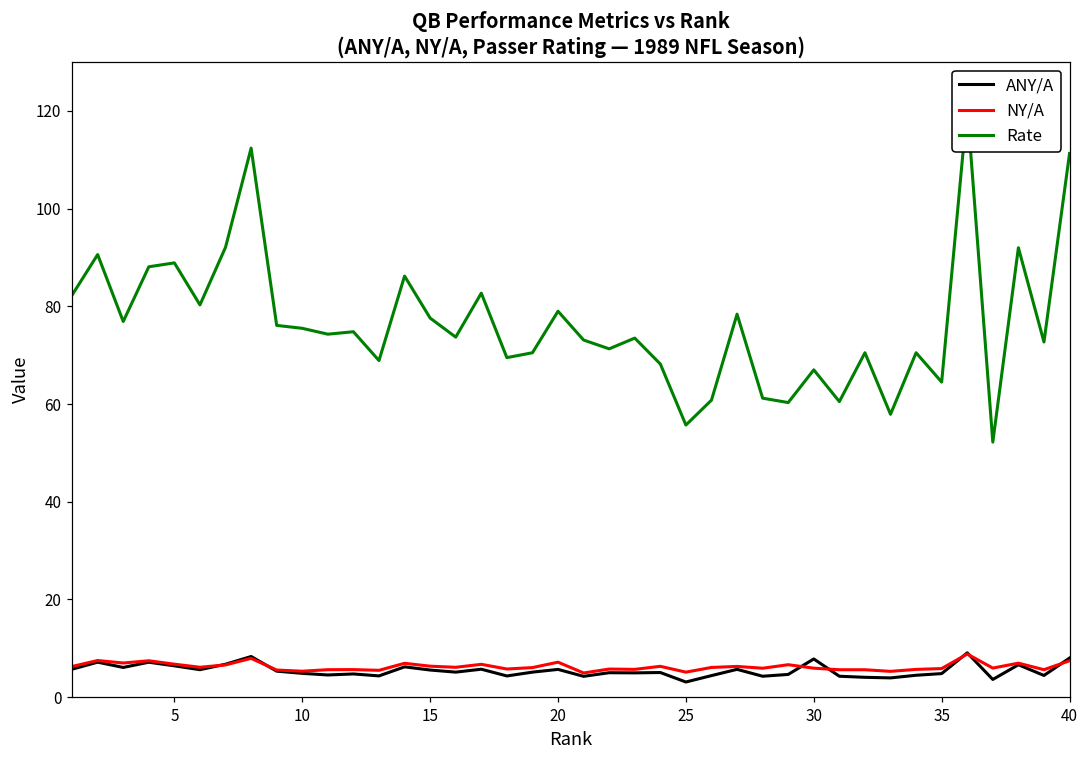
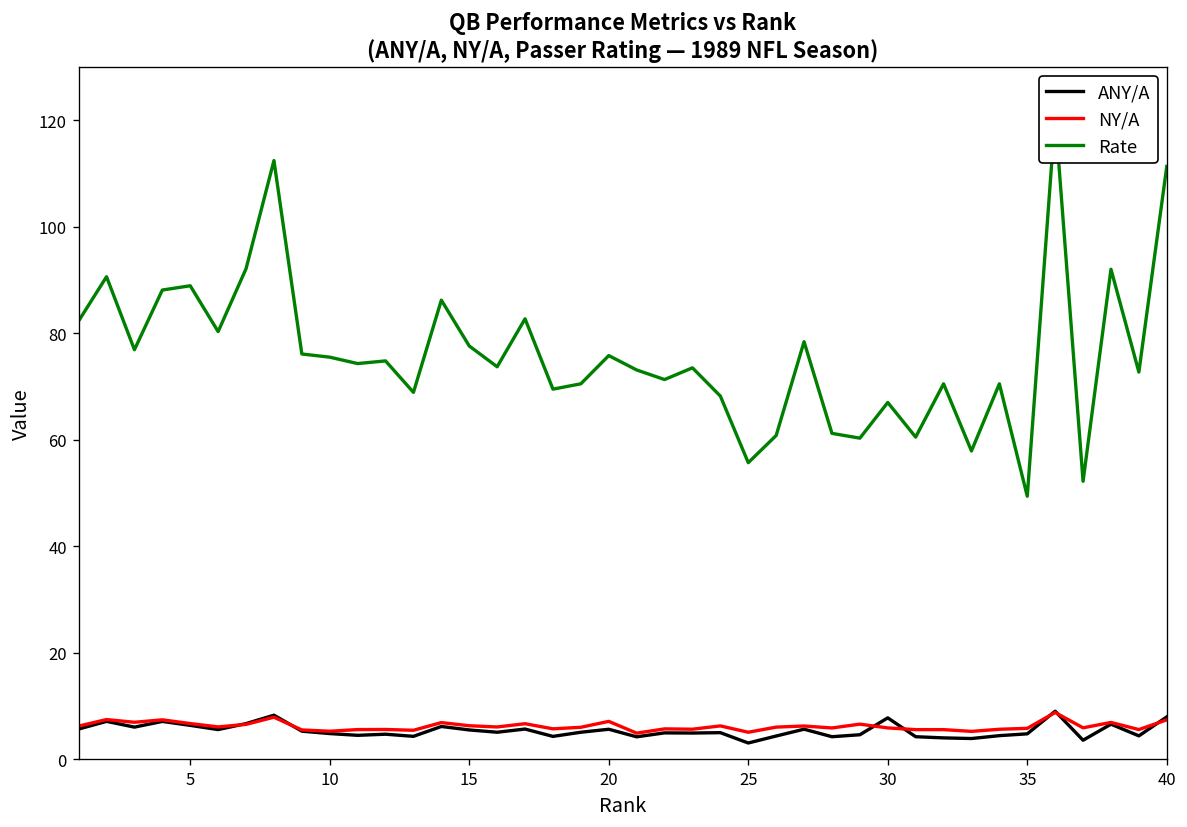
  {
    "ANY/A": {
      "15": 6,
      "20": 6,
      "25": 3,
      "30": 8,
      "35": 5
    },
    "NY/A": {
      "15": 6,
      "20": 7,
      "25": 5,
      "30": 6,
      "35": 6
    },
    "Rate": {
      "5": 89,
      "10": 76,
      "15": 78,
-     "20": 79,
+     "20": 76,
      "25": 56,
      "30": 67,
-     "35": 65,
+     "35": 49,
      "40": 111
    }
  }
